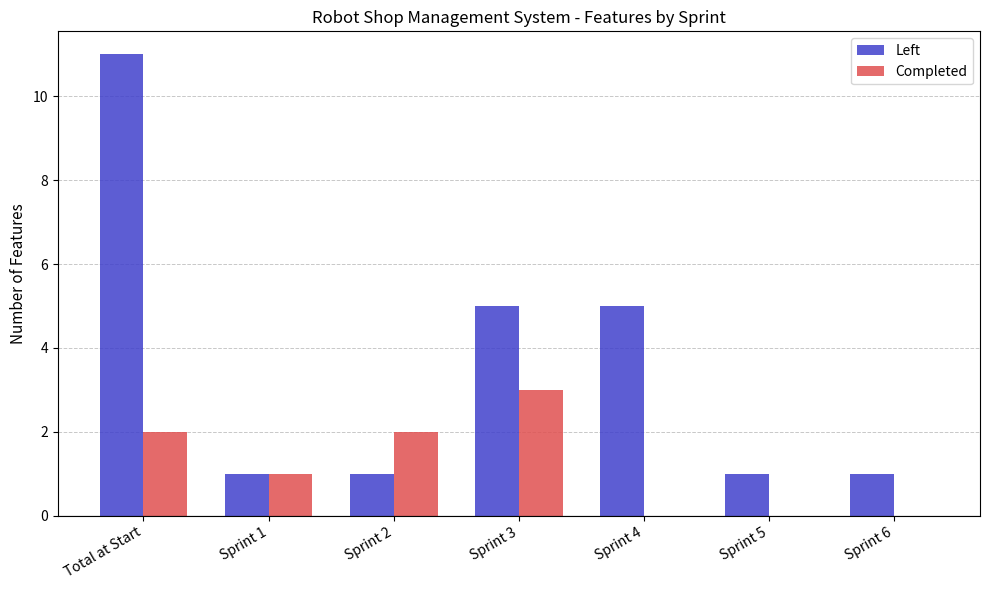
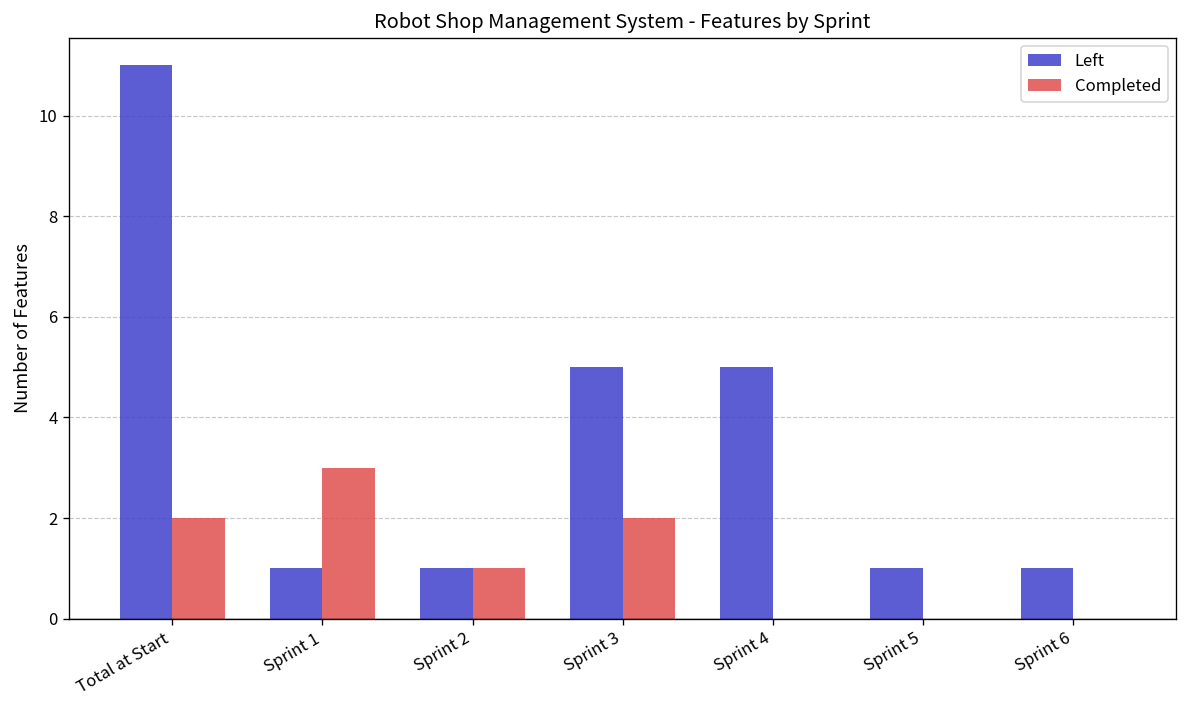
  {
    "Left": {
      "Total at Start": 11,
      "Sprint 1": 1,
      "Sprint 2": 1,
      "Sprint 3": 5,
      "Sprint 4": 5,
      "Sprint 5": 1,
      "Sprint 6": 1
    },
    "Completed": {
      "Total at Start": 2,
-     "Sprint 1": 1,
-     "Sprint 2": 2,
-     "Sprint 3": 3,
+     "Sprint 1": 3,
+     "Sprint 2": 1,
+     "Sprint 3": 2,
      "Sprint 4": 0,
      "Sprint 5": 0,
      "Sprint 6": 0
    }
  }
